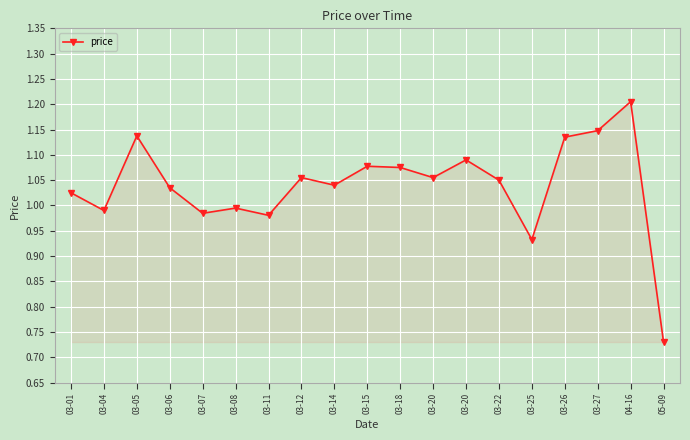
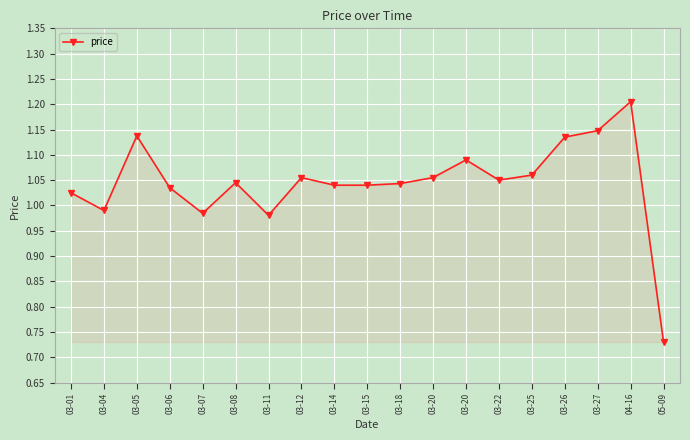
  {
    "03-01": 1.02,
    "03-04": 0.99,
    "03-05": 1.14,
    "03-06": 1.03,
    "03-07": 0.98,
-   "03-08": 0.99,
+   "03-08": 1.04,
    "03-11": 0.98,
    "03-12": 1.05,
    "03-14": 1.04,
-   "03-15": 1.08,
-   "03-18": 1.08,
+   "03-15": 1.04,
+   "03-18": 1.04,
    "03-22": 1.05,
-   "03-25": 0.93,
+   "03-25": 1.06,
    "03-26": 1.13,
    "03-27": 1.15,
    "04-16": 1.21,
    "05-09": 0.73
  }
